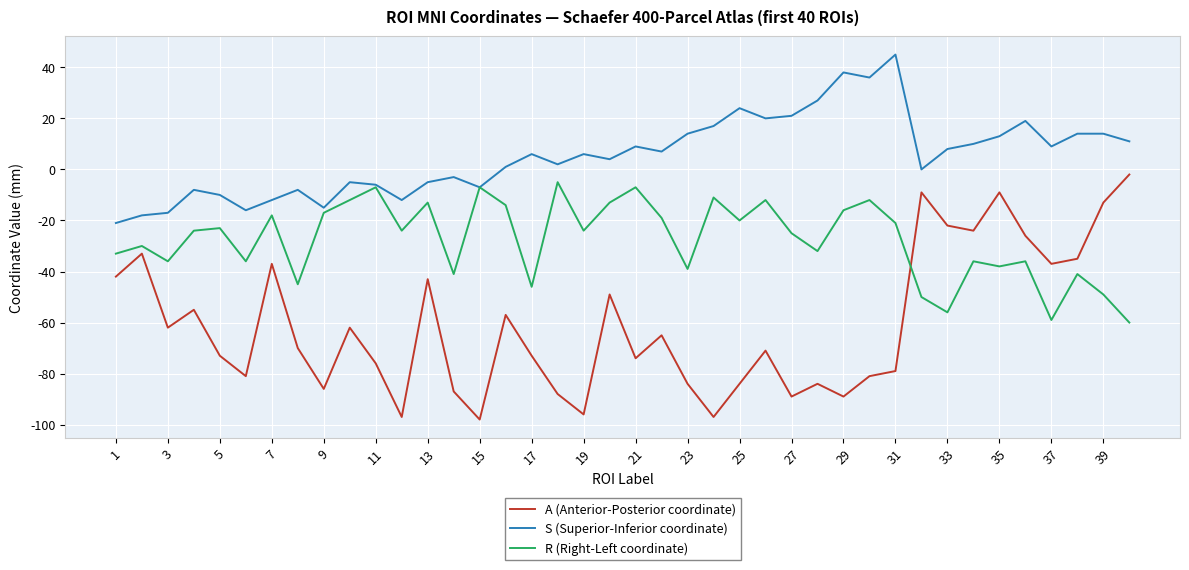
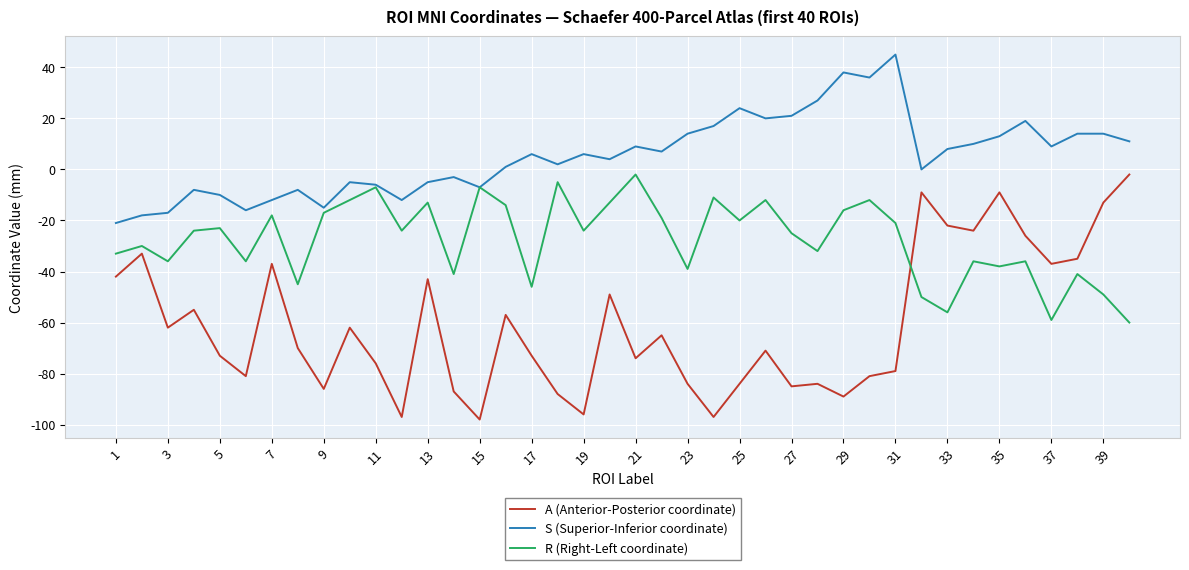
  {
    "A (Anterior-Posterior coordinate)": {
      "1": -42,
      "3": -62,
      "5": -73,
      "7": -37,
      "9": -86,
      "11": -76,
      "13": -43,
      "15": -98,
      "17": -73,
      "19": -96,
      "21": -74,
      "23": -84,
      "25": -84,
-     "27": -89,
+     "27": -85,
      "29": -89,
      "31": -79,
      "33": -22,
      "35": -9,
      "37": -37,
      "39": -13
    },
    "S (Superior-Inferior coordinate)": {
      "1": -21,
      "3": -17,
      "5": -10,
      "7": -12,
      "9": -15,
      "13": -5,
      "17": 6,
      "19": 6,
      "21": 9,
      "23": 14,
      "25": 24,
      "27": 21,
      "29": 38,
      "31": 45,
      "33": 8,
      "35": 13,
      "37": 9,
      "39": 14
    },
    "R (Right-Left coordinate)": {
      "1": -33,
      "3": -36,
      "5": -23,
      "7": -18,
      "9": -17,
      "13": -13,
      "17": -46,
      "19": -24,
-     "21": -7,
+     "21": -2,
      "23": -39,
      "25": -20,
      "27": -25,
      "29": -16,
      "31": -21,
      "33": -56,
      "35": -38,
      "37": -59,
      "39": -49
    }
  }
